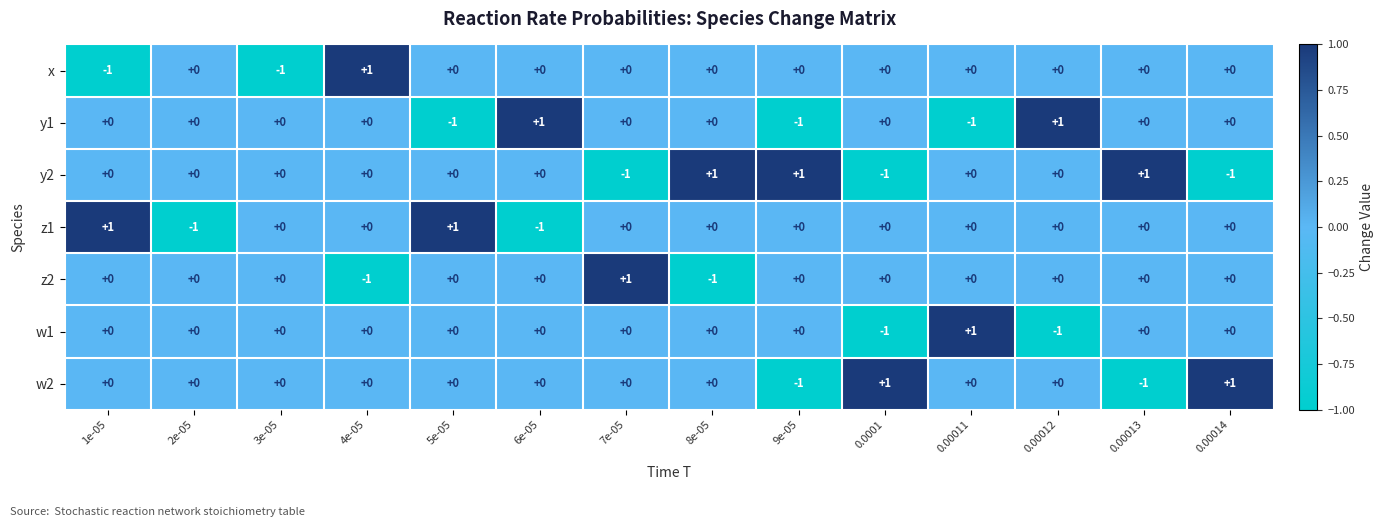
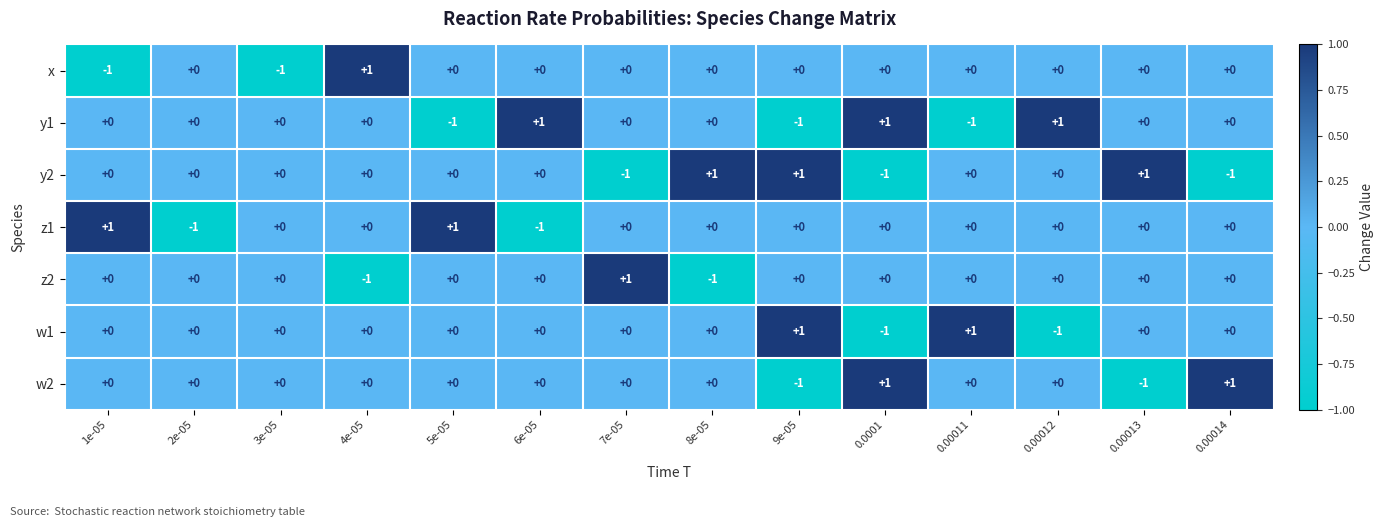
  {
    "x": {
      "1e-05": "-1",
      "2e-05": "+0",
      "3e-05": "-1",
      "4e-05": "+1",
      "5e-05": "+0",
      "6e-05": "+0",
      "7e-05": "+0",
      "8e-05": "+0",
      "9e-05": "+0",
      "0.0001": "+0",
      "0.00011": "+0",
      "0.00012": "+0",
      "0.00013": "+0",
      "0.00014": "+0"
    },
    "y1": {
      "1e-05": "+0",
      "2e-05": "+0",
      "3e-05": "+0",
      "4e-05": "+0",
      "5e-05": "-1",
      "6e-05": "+1",
      "7e-05": "+0",
      "8e-05": "+0",
      "9e-05": "-1",
-     "0.0001": "+0",
+     "0.0001": "+1",
      "0.00011": "-1",
      "0.00012": "+1",
      "0.00013": "+0",
      "0.00014": "+0"
    },
    "y2": {
      "1e-05": "+0",
      "2e-05": "+0",
      "3e-05": "+0",
      "4e-05": "+0",
      "5e-05": "+0",
      "6e-05": "+0",
      "7e-05": "-1",
      "8e-05": "+1",
      "9e-05": "+1",
      "0.0001": "-1",
      "0.00011": "+0",
      "0.00012": "+0",
      "0.00013": "+1",
      "0.00014": "-1"
    },
    "z1": {
      "1e-05": "+1",
      "2e-05": "-1",
      "3e-05": "+0",
      "4e-05": "+0",
      "5e-05": "+1",
      "6e-05": "-1",
      "7e-05": "+0",
      "8e-05": "+0",
      "9e-05": "+0",
      "0.0001": "+0",
      "0.00011": "+0",
      "0.00012": "+0",
      "0.00013": "+0",
      "0.00014": "+0"
    },
    "z2": {
      "1e-05": "+0",
      "2e-05": "+0",
      "3e-05": "+0",
      "4e-05": "-1",
      "5e-05": "+0",
      "6e-05": "+0",
      "7e-05": "+1",
      "8e-05": "-1",
      "9e-05": "+0",
      "0.0001": "+0",
      "0.00011": "+0",
      "0.00012": "+0",
      "0.00013": "+0",
      "0.00014": "+0"
    },
    "w1": {
      "1e-05": "+0",
      "2e-05": "+0",
      "3e-05": "+0",
      "4e-05": "+0",
      "5e-05": "+0",
      "6e-05": "+0",
      "7e-05": "+0",
      "8e-05": "+0",
-     "9e-05": "+0",
+     "9e-05": "+1",
      "0.0001": "-1",
      "0.00011": "+1",
      "0.00012": "-1",
      "0.00013": "+0",
      "0.00014": "+0"
    },
    "w2": {
      "1e-05": "+0",
      "2e-05": "+0",
      "3e-05": "+0",
      "4e-05": "+0",
      "5e-05": "+0",
      "6e-05": "+0",
      "7e-05": "+0",
      "8e-05": "+0",
      "9e-05": "-1",
      "0.0001": "+1",
      "0.00011": "+0",
      "0.00012": "+0",
      "0.00013": "-1",
      "0.00014": "+1"
    }
  }
